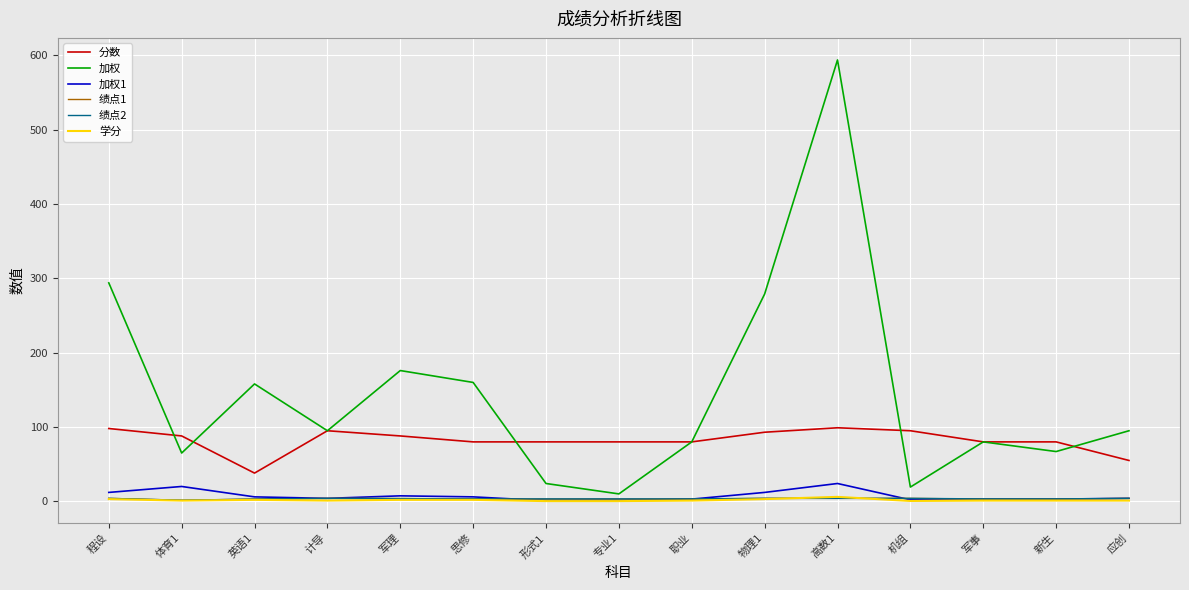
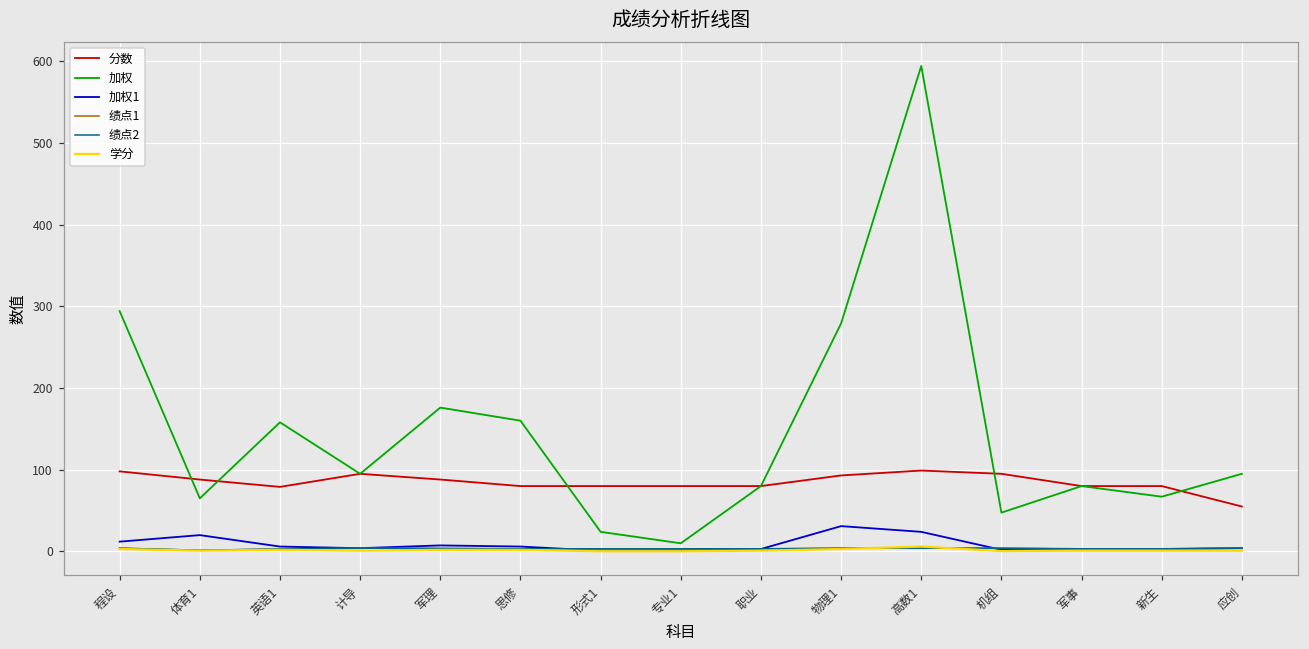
  {
    "分数": {
      "程设": 100,
      "体育1": 90,
-     "英语1": 40,
+     "英语1": 80,
      "军理": 90,
      "思修": 80,
      "形式1": 80,
      "专业1": 80,
      "物理1": 90,
      "高数1": 100,
      "机组": 100,
      "新生": 80,
      "应创": 60
    },
    "加权": {
      "程设": 290,
      "体育1": 70,
      "英语1": 160,
      "军理": 180,
      "思修": 160,
      "形式1": 20,
      "专业1": 10,
      "物理1": 280,
      "高数1": 590,
-     "机组": 20,
+     "机组": 50,
      "新生": 70,
      "应创": 100
    },
    "加权1": {
      "程设": 10,
      "体育1": 20,
      "军理": 10,
-     "物理1": 10,
+     "物理1": 30,
      "高数1": 20
    }
  }
